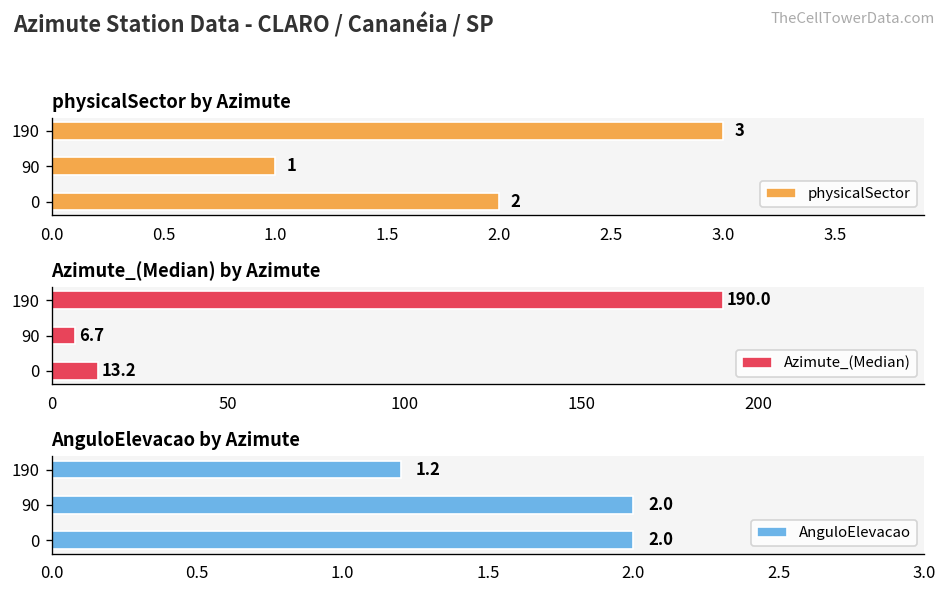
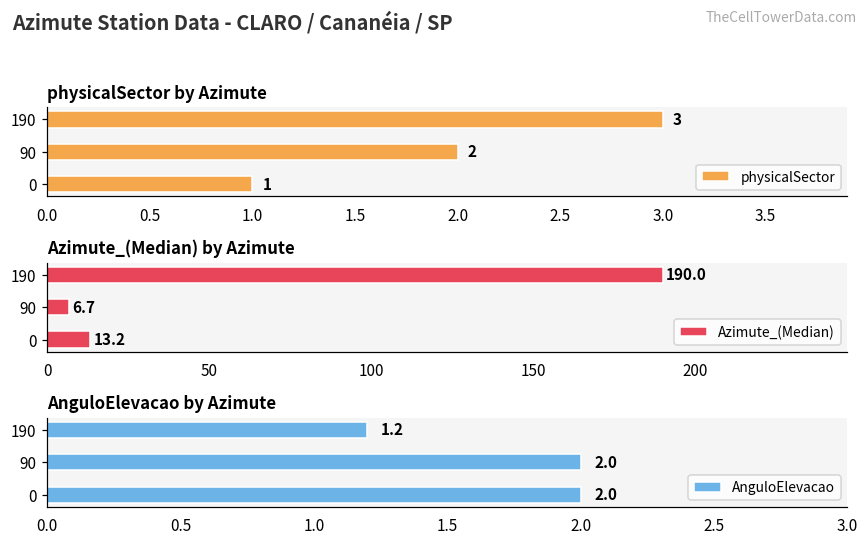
  {
    "physicalSector by Azimute": {
      "190": 3,
-     "90": 1,
-     "0": 2
+     "90": 2,
+     "0": 1
    },
    "Azimute_(Median) by Azimute": {
      "190": 190.0,
      "90": 6.7,
      "0": 13.2
    },
    "AnguloElevacao by Azimute": {
      "190": 1.2,
      "90": 2.0,
      "0": 2.0
    }
  }
